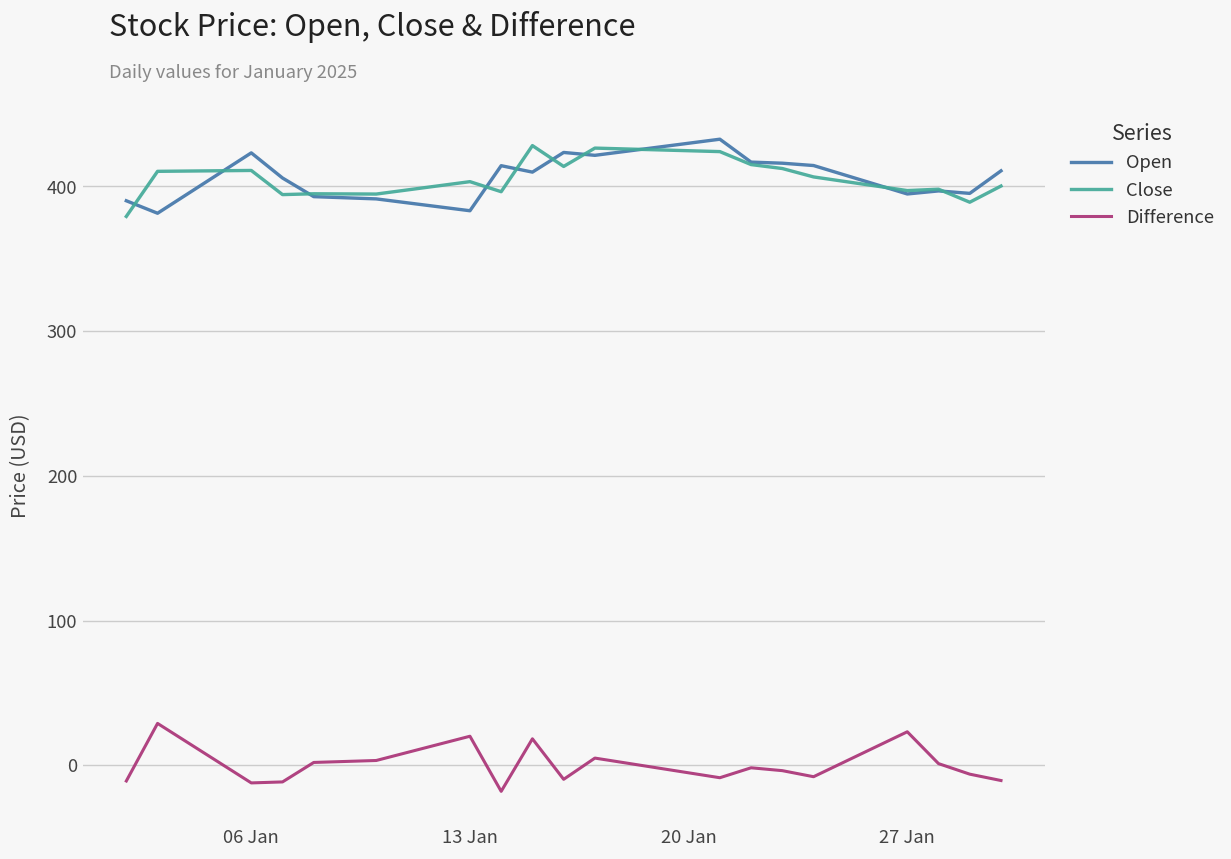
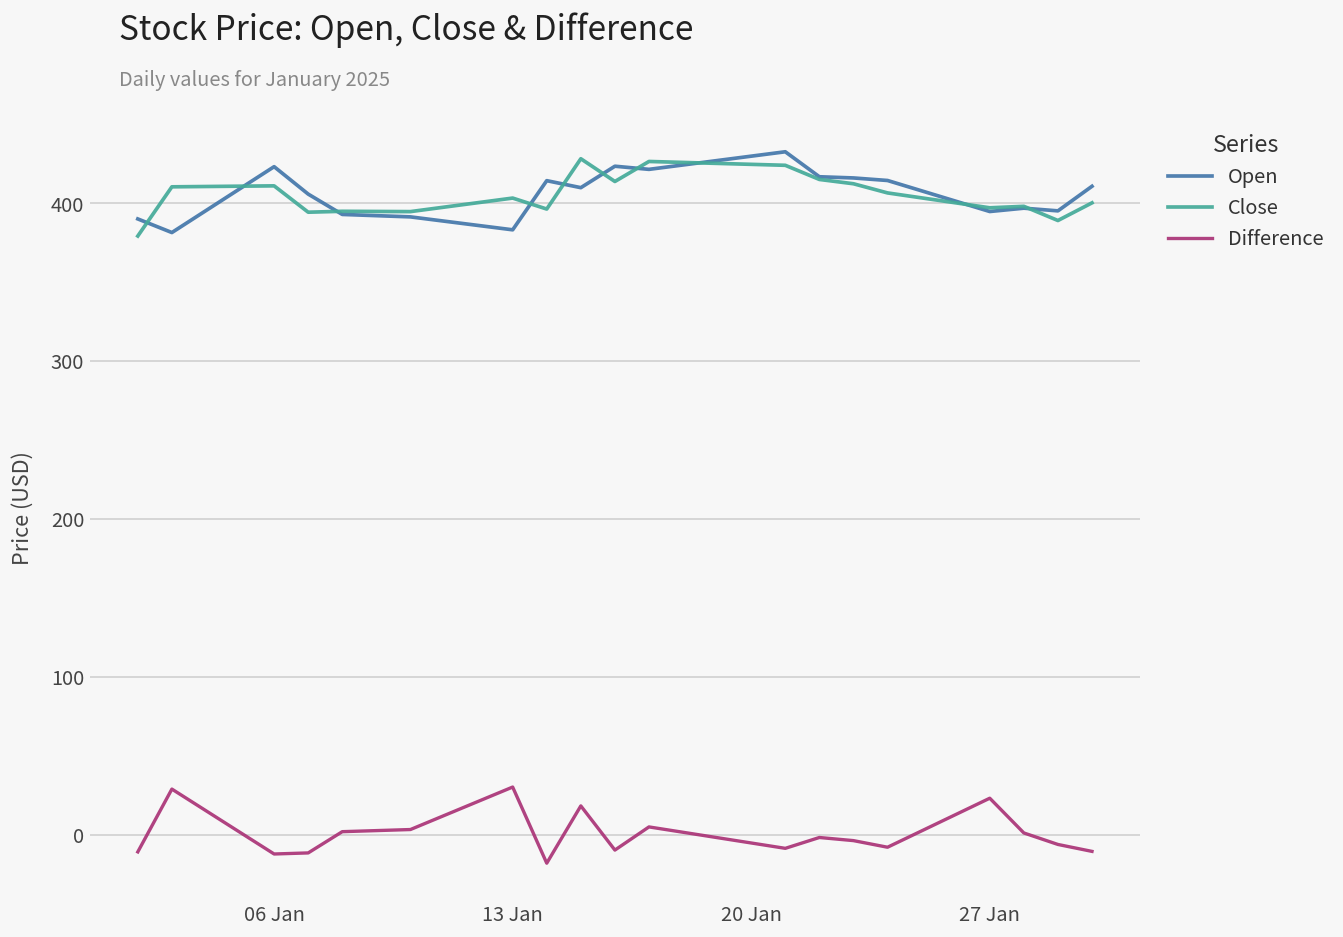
  {
    "Difference": {
      "06 Jan": -12,
-     "13 Jan": 20,
+     "13 Jan": 30,
      "27 Jan": 23
    }
  }
